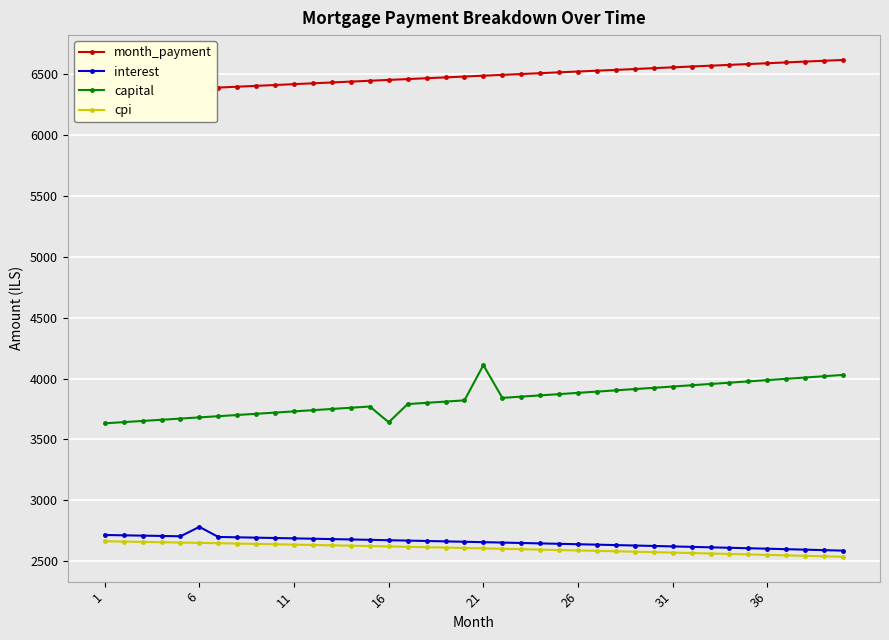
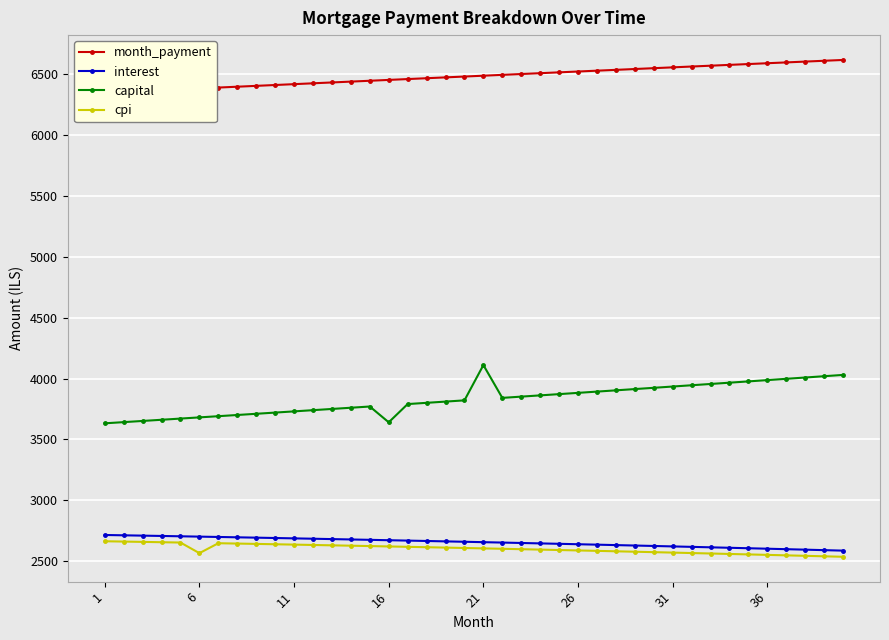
  {
    "month_payment": {
      "11": 6420,
      "16": 6450,
      "21": 6490,
      "26": 6520,
      "31": 6560,
      "36": 6590
    },
    "interest": {
      "1": 2720,
-     "6": 2780,
+     "6": 2700,
      "11": 2690,
      "16": 2670,
      "21": 2660,
      "26": 2640,
      "31": 2620,
      "36": 2600
    },
    "capital": {
      "1": 3630,
      "6": 3680,
      "11": 3730,
      "16": 3640,
      "21": 4110,
      "26": 3880,
      "31": 3940,
      "36": 3990
    },
    "cpi": {
      "1": 2660,
-     "6": 2650,
+     "6": 2570,
      "11": 2640,
      "16": 2620,
      "21": 2610,
      "26": 2590,
      "31": 2570,
      "36": 2550
    }
  }
